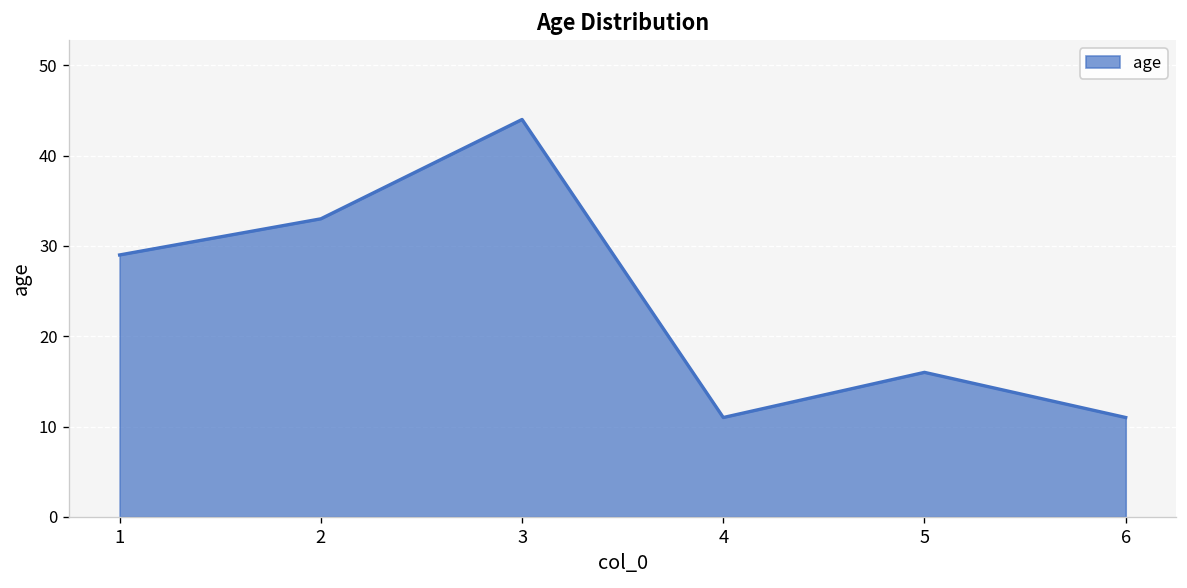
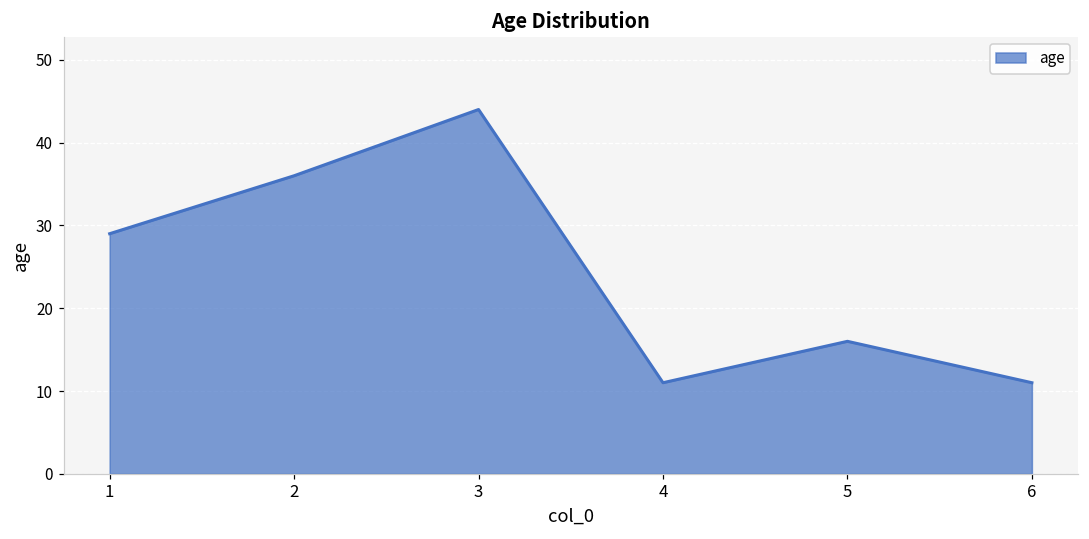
  {
    "1": 29,
-   "2": 33,
+   "2": 36,
    "3": 44,
    "4": 11,
    "5": 16,
    "6": 11
  }
